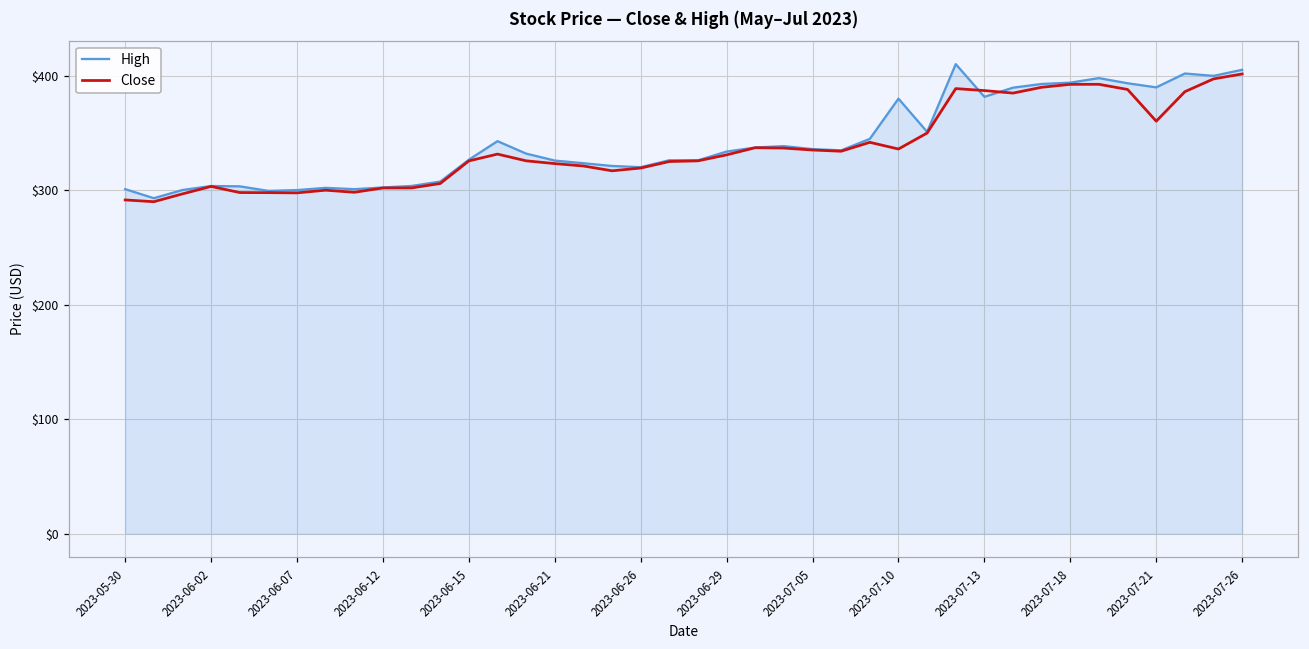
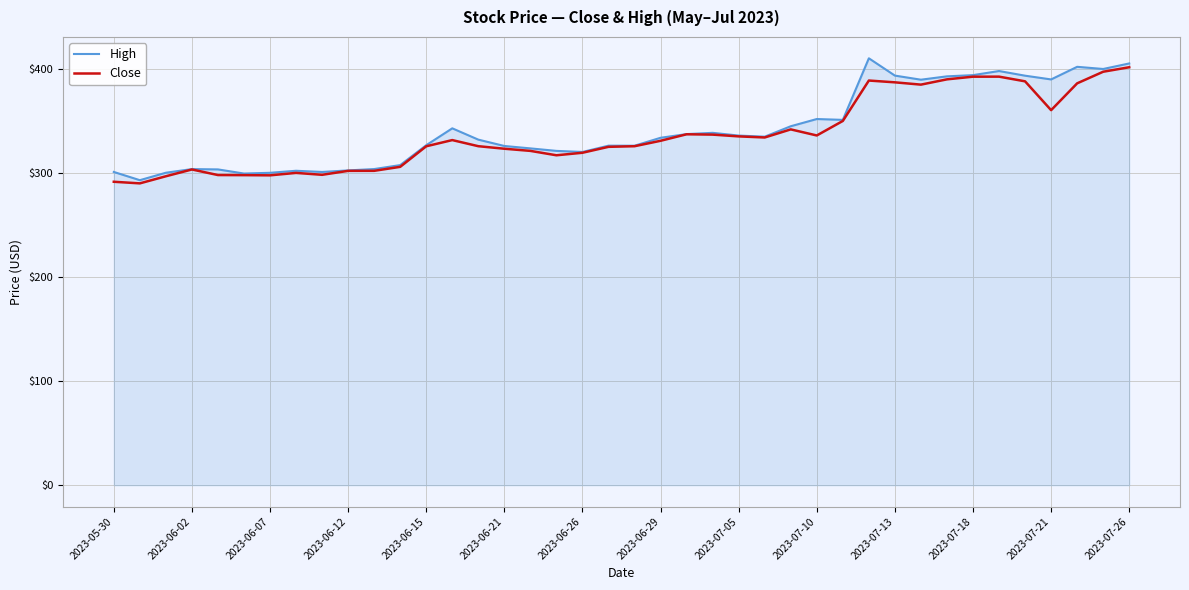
  {
    "High": {
      "2023-05-30": "$301",
      "2023-06-21": "$326",
      "2023-06-29": "$334",
-     "2023-07-10": "$380",
-     "2023-07-13": "$381",
+     "2023-07-10": "$352",
+     "2023-07-13": "$393",
      "2023-07-21": "$390",
      "2023-07-26": "$405"
    },
    "Close": {
      "2023-05-30": "$291",
      "2023-06-21": "$323",
      "2023-06-29": "$331",
      "2023-07-10": "$336",
      "2023-07-13": "$387",
      "2023-07-21": "$360",
      "2023-07-26": "$401"
    }
  }
